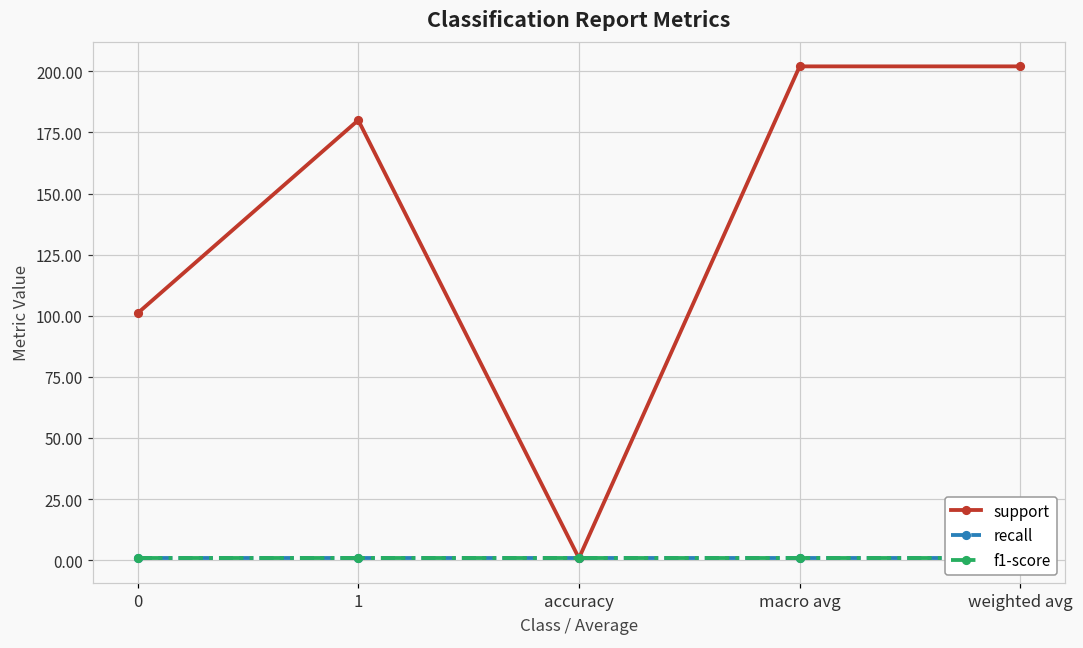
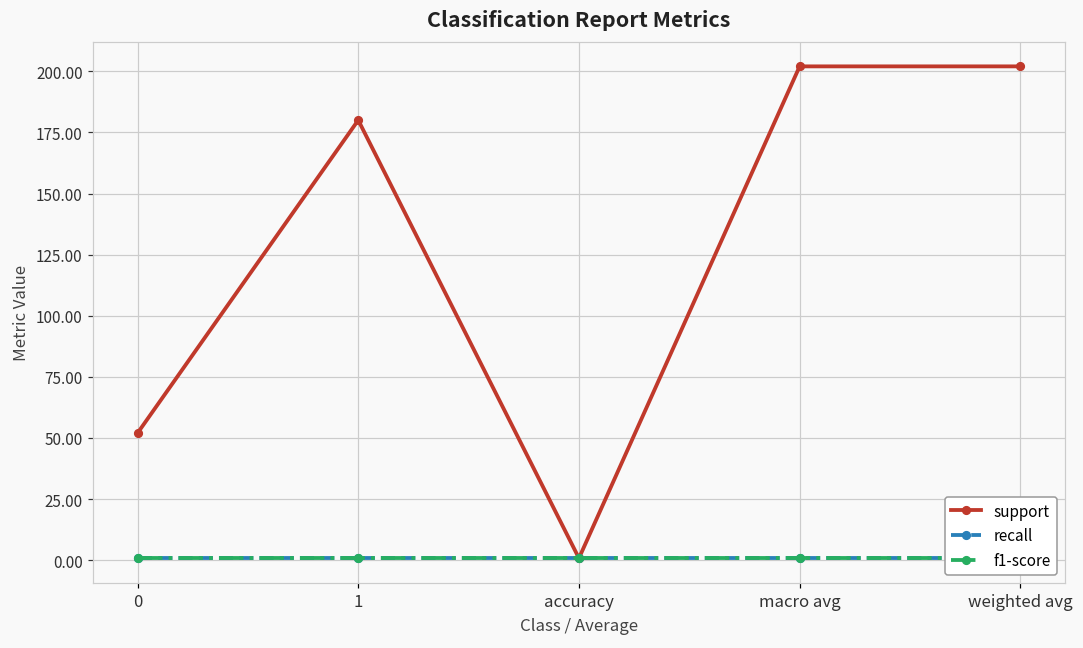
  {
    "support": {
-     "0": 101,
+     "0": 52,
      "1": 180,
      "macro avg": 202,
      "weighted avg": 202
    },
    "f1-score": {
      "0": 1,
      "1": 1,
      "macro avg": 1
    }
  }
